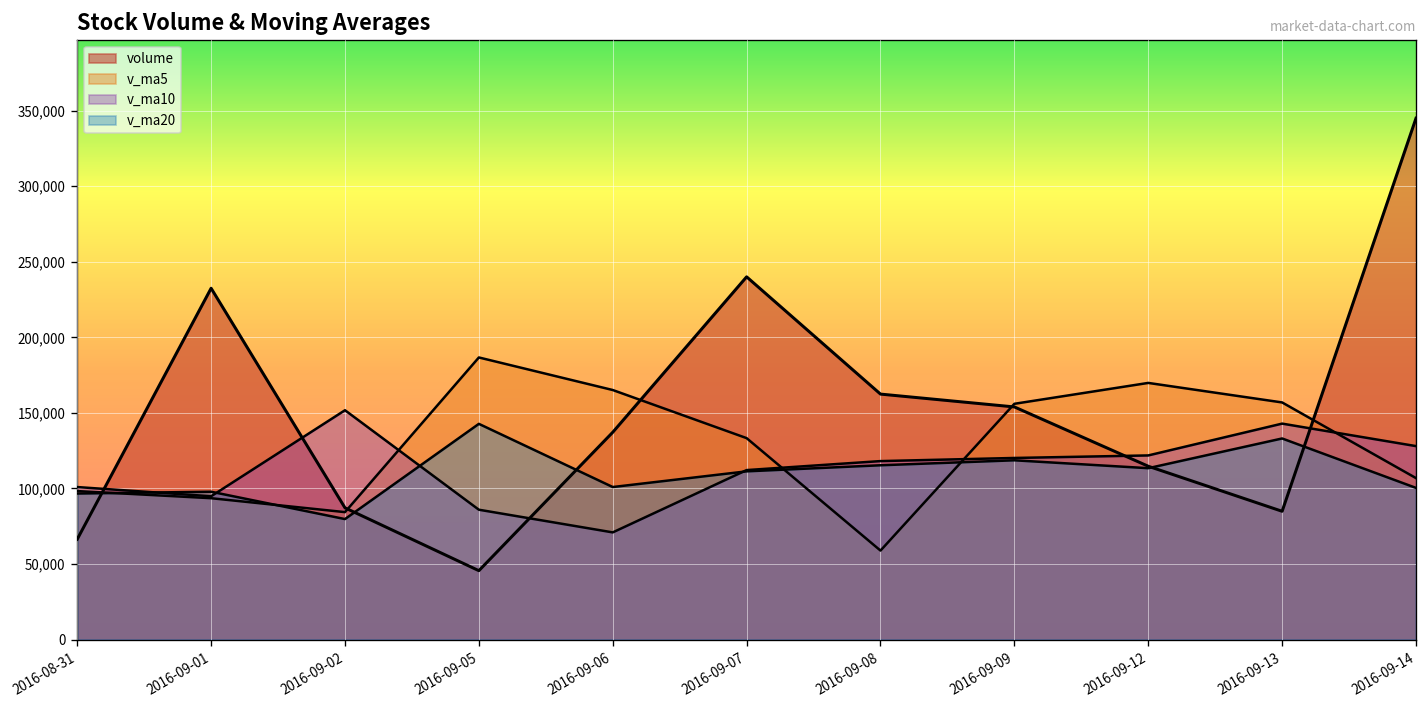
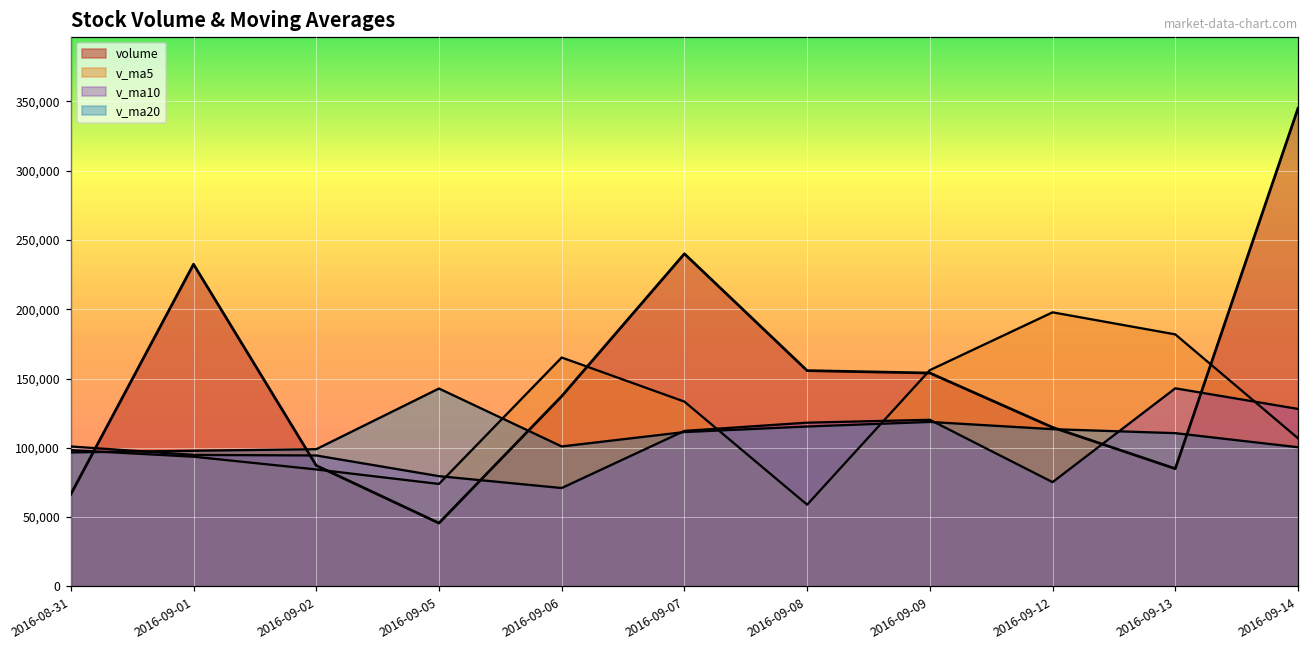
  {
    "volume": {
      "2016-08-31": "66,000",
      "2016-09-01": "233,000",
      "2016-09-02": "87,000",
      "2016-09-05": "46,000",
      "2016-09-06": "137,000",
      "2016-09-07": "240,000",
-     "2016-09-08": "162,000",
+     "2016-09-08": "156,000",
      "2016-09-09": "154,000",
      "2016-09-13": "85,000",
      "2016-09-14": "345,000"
    },
    "v_ma5": {
      "2016-09-02": "84,000",
-     "2016-09-05": "187,000",
+     "2016-09-05": "74,000",
      "2016-09-06": "165,000",
      "2016-09-07": "133,000",
      "2016-09-08": "59,000",
      "2016-09-09": "156,000",
-     "2016-09-12": "170,000",
-     "2016-09-13": "157,000",
+     "2016-09-12": "198,000",
+     "2016-09-13": "182,000",
      "2016-09-14": "107,000"
    },
    "v_ma10": {
      "2016-08-31": "101,000",
-     "2016-09-02": "152,000",
-     "2016-09-05": "86,000",
+     "2016-09-02": "94,000",
+     "2016-09-05": "80,000",
      "2016-09-06": "71,000",
      "2016-09-08": "118,000",
-     "2016-09-12": "122,000",
+     "2016-09-12": "75,000",
      "2016-09-13": "143,000",
      "2016-09-14": "128,000"
    },
    "v_ma20": {
      "2016-09-01": "98,000",
-     "2016-09-02": "80,000",
+     "2016-09-02": "99,000",
      "2016-09-05": "143,000",
      "2016-09-06": "101,000",
      "2016-09-08": "115,000",
-     "2016-09-13": "133,000",
+     "2016-09-13": "111,000",
      "2016-09-14": "100,000"
    }
  }
